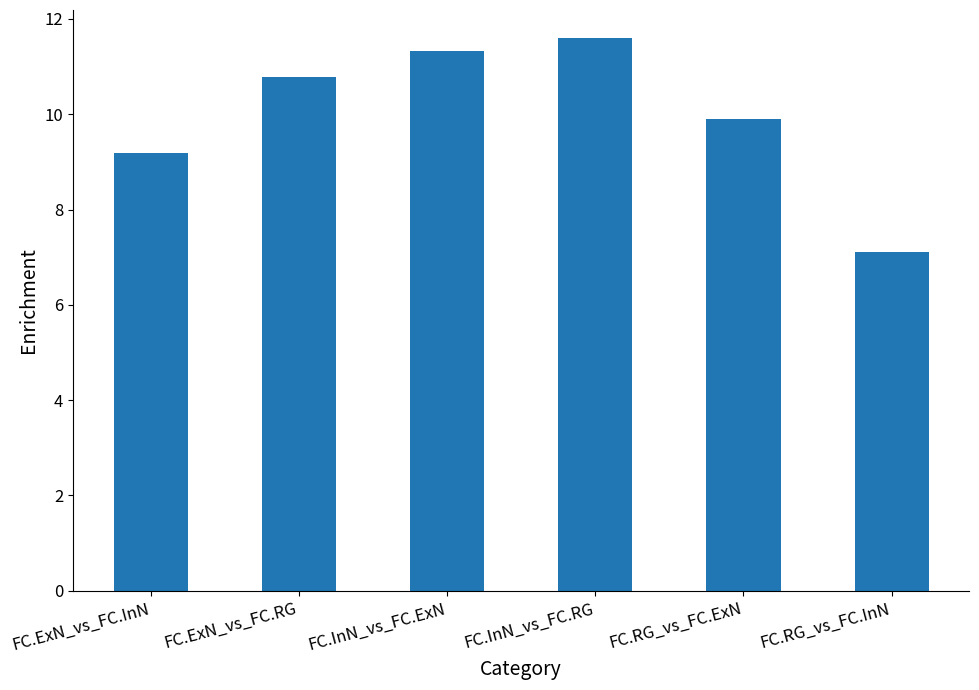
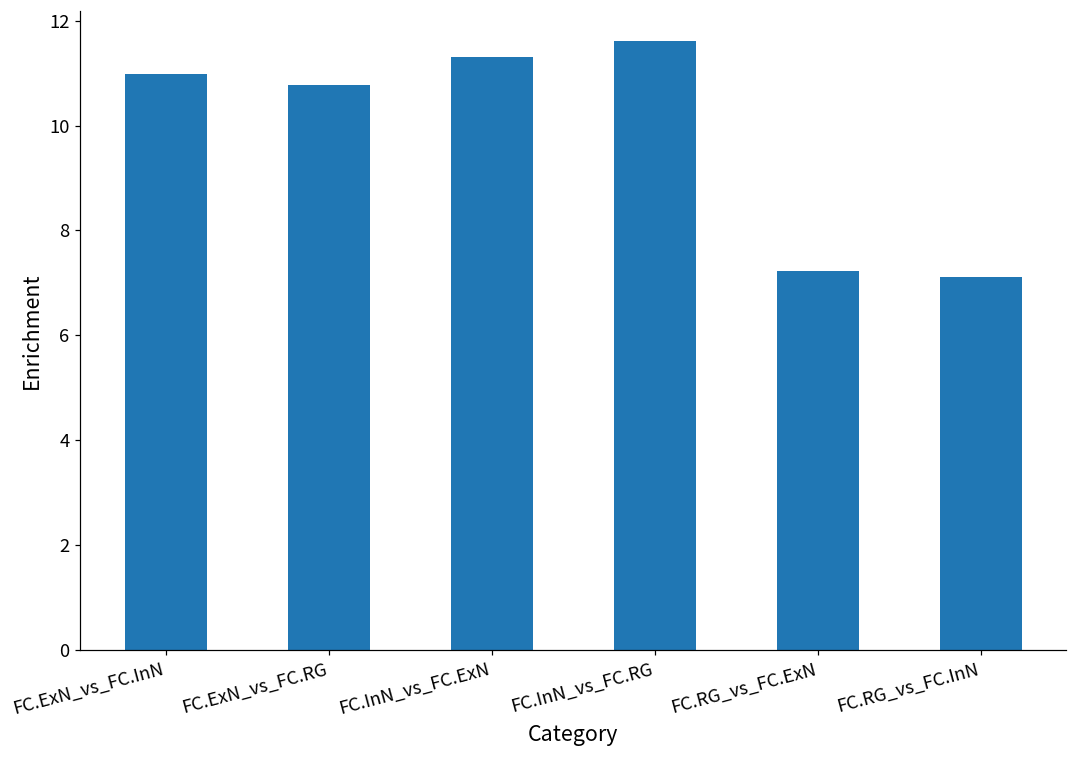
  {
-   "FC.ExN_vs_FC.InN": 9.2,
+   "FC.ExN_vs_FC.InN": 11.0,
    "FC.ExN_vs_FC.RG": 10.8,
    "FC.InN_vs_FC.ExN": 11.3,
    "FC.InN_vs_FC.RG": 11.6,
-   "FC.RG_vs_FC.ExN": 9.9,
+   "FC.RG_vs_FC.ExN": 7.2,
    "FC.RG_vs_FC.InN": 7.1
  }
